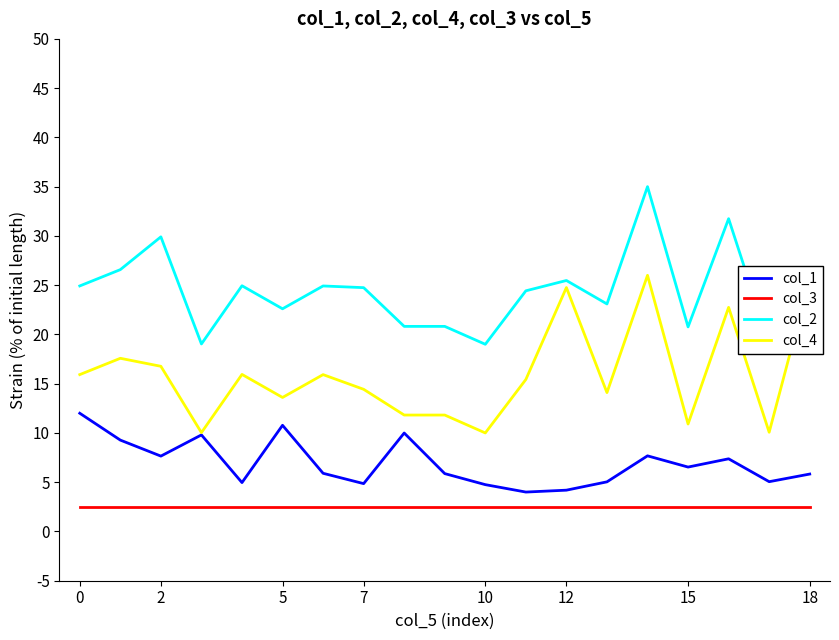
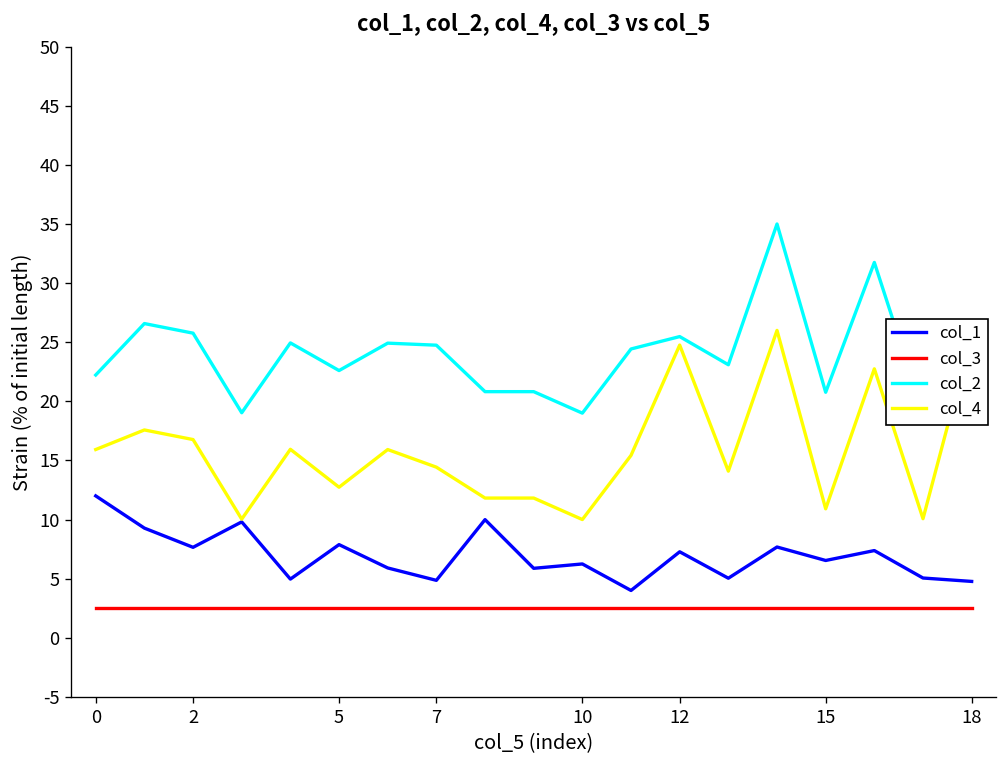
  {
    "col_1": {
      "0": 12,
      "2": 8,
-     "5": 11,
+     "5": 8,
      "7": 5,
-     "10": 5,
-     "12": 4,
+     "10": 6,
+     "12": 7,
      "15": 7,
-     "18": 6
+     "18": 5
    },
    "col_3": {
      "0": 3,
      "2": 3,
      "5": 3,
      "7": 3,
      "10": 3,
      "12": 3,
      "15": 3,
      "18": 3
    },
    "col_2": {
-     "0": 25,
-     "2": 30,
+     "0": 22,
+     "2": 26,
      "5": 23,
      "7": 25,
      "10": 19,
      "12": 25,
      "15": 21
    },
    "col_4": {
      "0": 16,
      "2": 17,
-     "5": 14,
+     "5": 13,
      "7": 14,
      "10": 10,
      "12": 25,
      "15": 11
    }
  }
